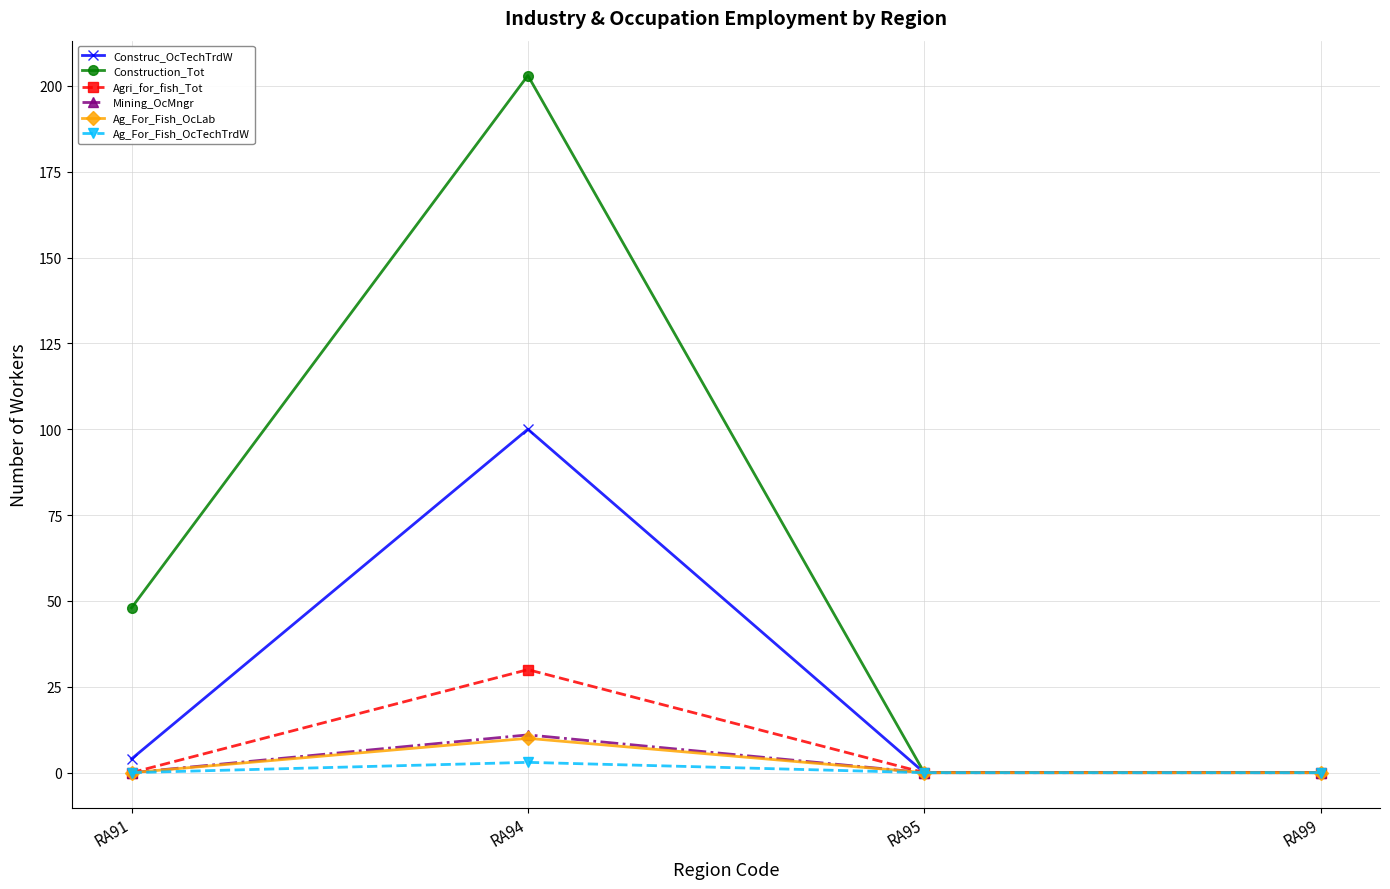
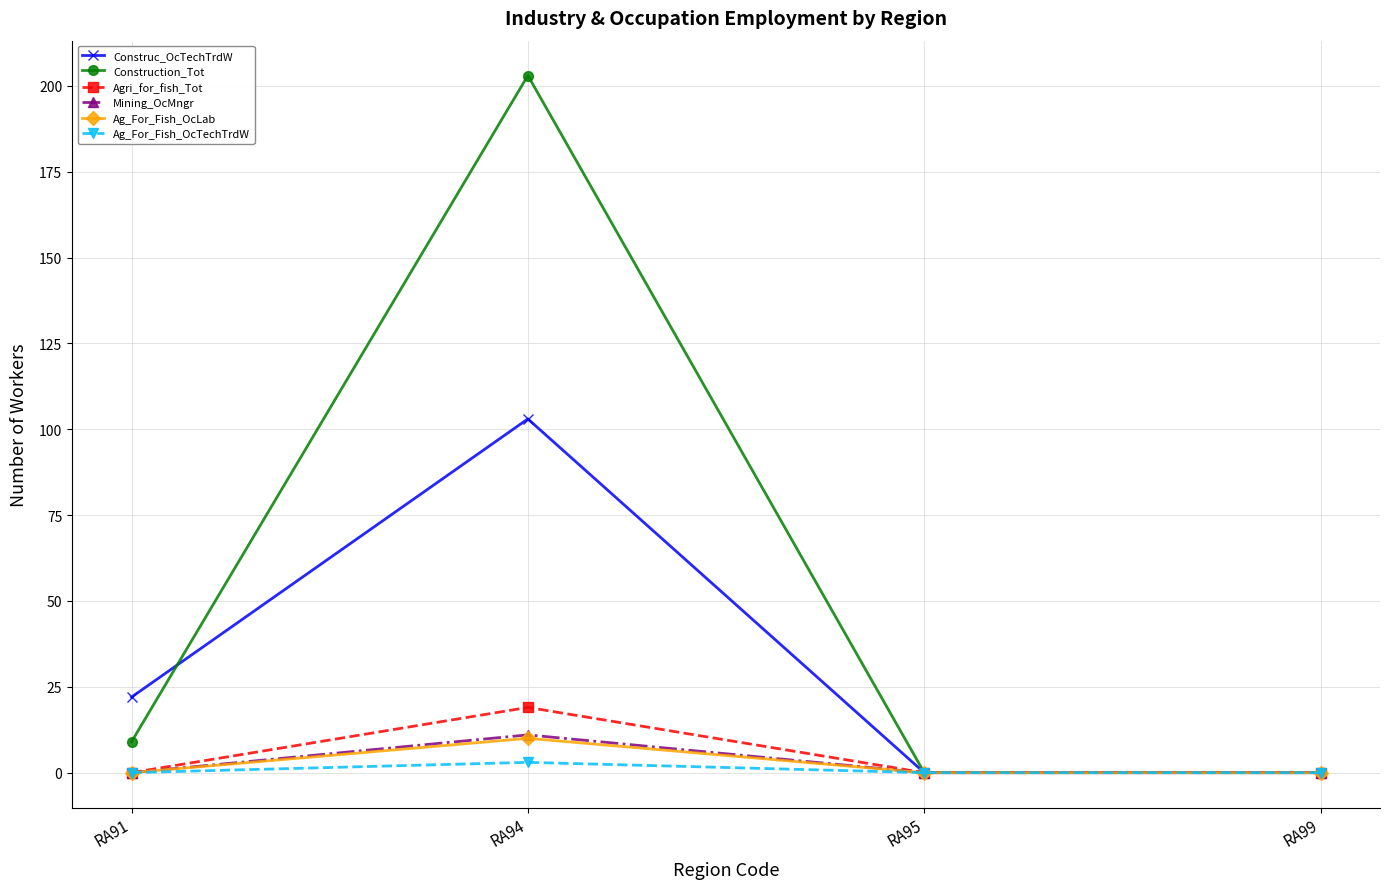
  {
    "Construc_OcTechTrdW": {
-     "RA91": 4,
-     "RA94": 100
+     "RA91": 22,
+     "RA94": 103
    },
    "Construction_Tot": {
-     "RA91": 48,
+     "RA91": 9,
      "RA94": 203
    },
    "Agri_for_fish_Tot": {
-     "RA94": 30
+     "RA94": 19
    },
    "Mining_OcMngr": {
      "RA94": 11
    },
    "Ag_For_Fish_OcLab": {
      "RA94": 10
    },
    "Ag_For_Fish_OcTechTrdW": {
      "RA94": 3
    }
  }
